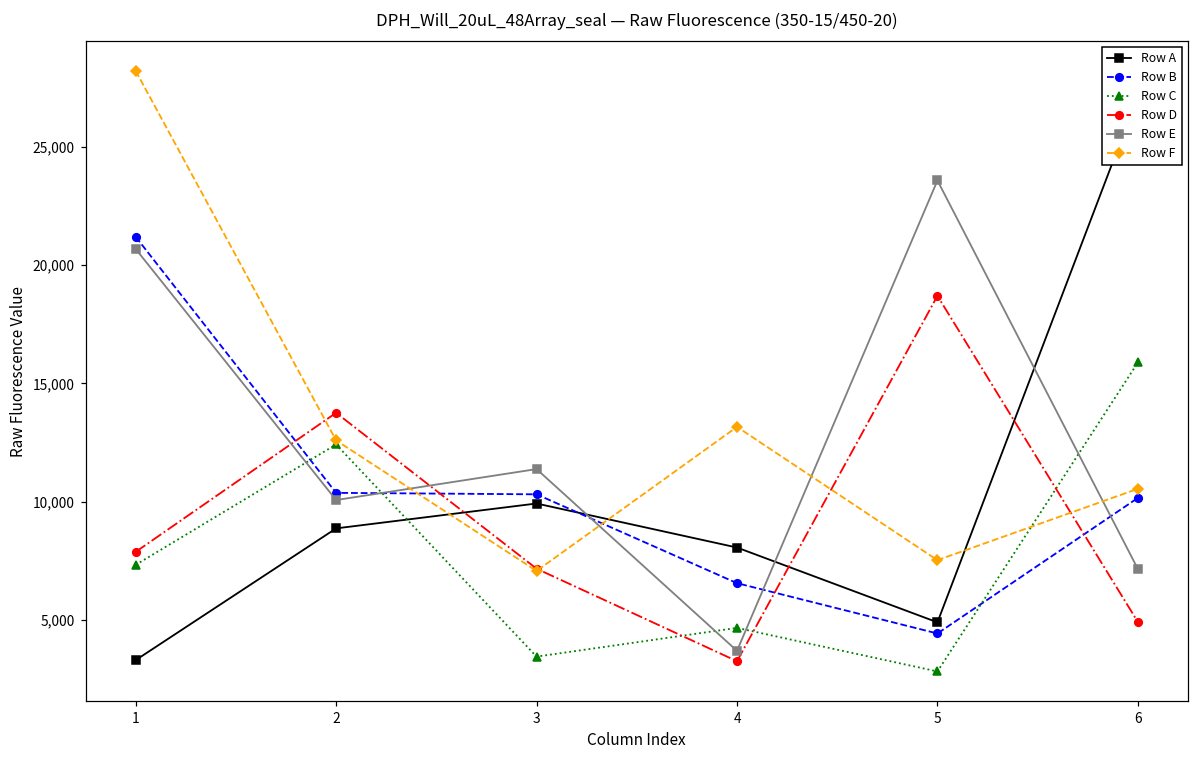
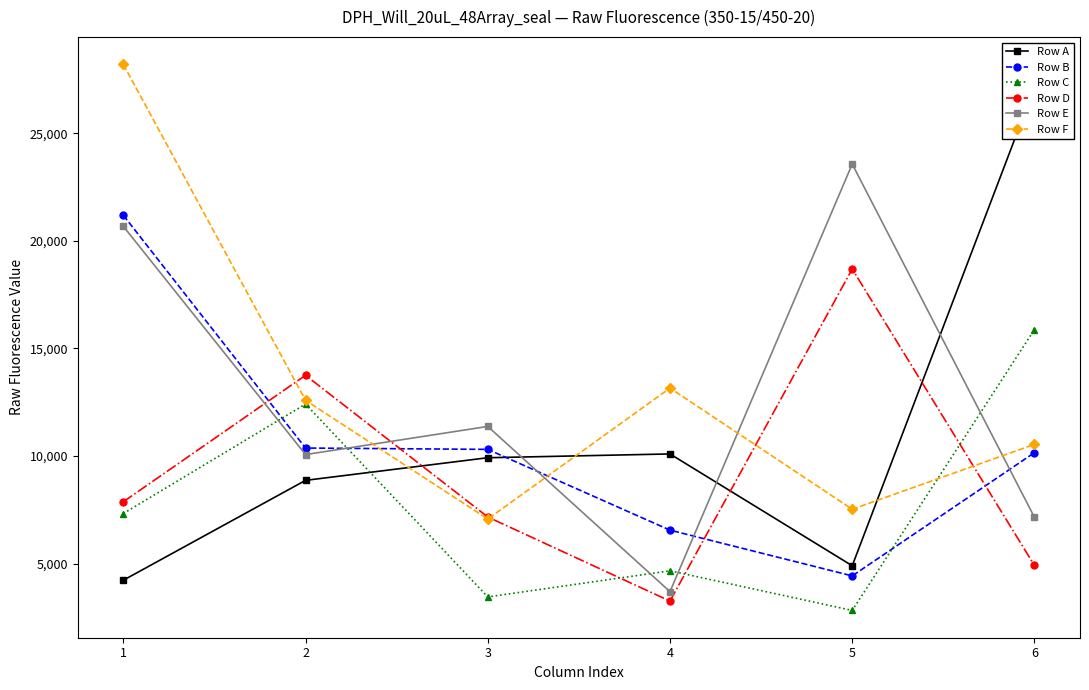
  {
    "Row A": {
-     "1": "3,300",
+     "1": "4,200",
      "2": "8,900",
      "3": "9,900",
-     "4": "8,100",
+     "4": "10,100",
      "5": "4,900"
    },
    "Row B": {
      "1": "21,200",
      "2": "10,400",
      "3": "10,300",
      "4": "6,600",
      "5": "4,400",
      "6": "10,200"
    },
    "Row C": {
      "1": "7,300",
      "2": "12,400",
      "3": "3,500",
      "4": "4,700",
      "5": "2,800",
      "6": "15,900"
    },
    "Row D": {
      "1": "7,900",
      "2": "13,800",
      "4": "3,300",
      "5": "18,700",
      "6": "4,900"
    },
    "Row E": {
      "1": "20,700",
      "2": "10,100",
      "3": "11,400",
      "4": "3,700",
      "5": "23,600",
      "6": "7,200"
    },
    "Row F": {
      "1": "28,200",
      "2": "12,600",
      "4": "13,200",
      "5": "7,500",
      "6": "10,500"
    }
  }
